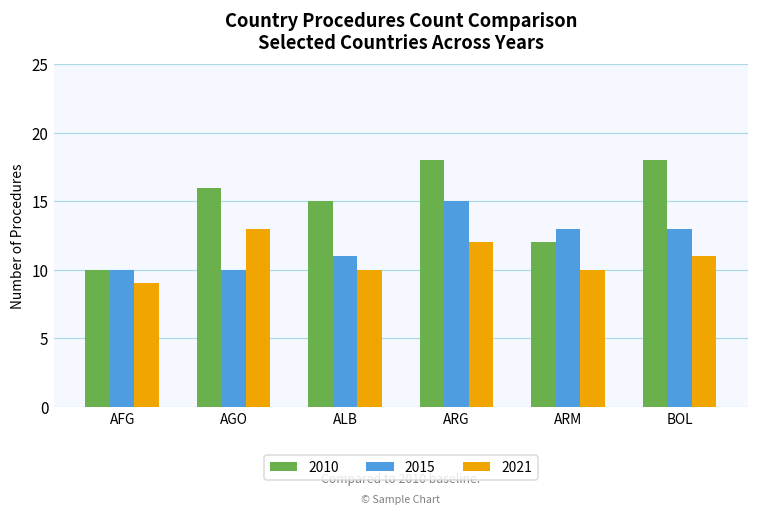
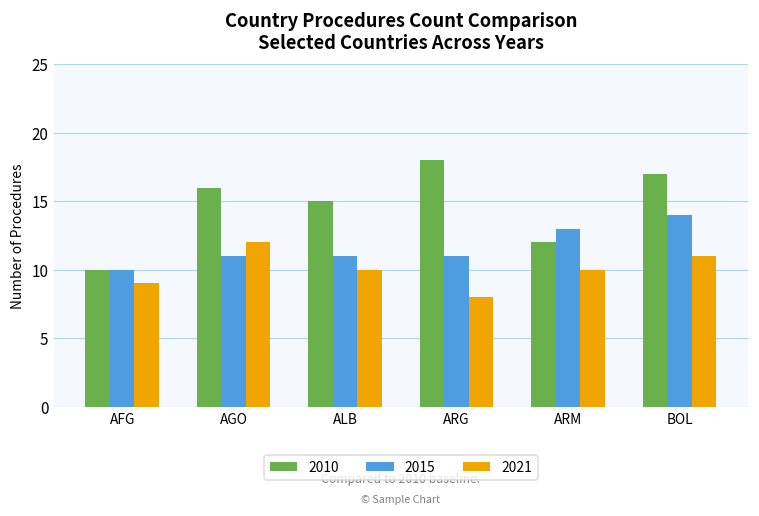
  {
    "2010": {
      "AFG": 10,
      "AGO": 16,
      "ALB": 15,
      "ARG": 18,
      "ARM": 12,
-     "BOL": 18
+     "BOL": 17
    },
    "2015": {
      "AFG": 10,
-     "AGO": 10,
+     "AGO": 11,
      "ALB": 11,
-     "ARG": 15,
+     "ARG": 11,
      "ARM": 13,
-     "BOL": 13
+     "BOL": 14
    },
    "2021": {
      "AFG": 9,
-     "AGO": 13,
+     "AGO": 12,
      "ALB": 10,
-     "ARG": 12,
+     "ARG": 8,
      "ARM": 10,
      "BOL": 11
    }
  }
